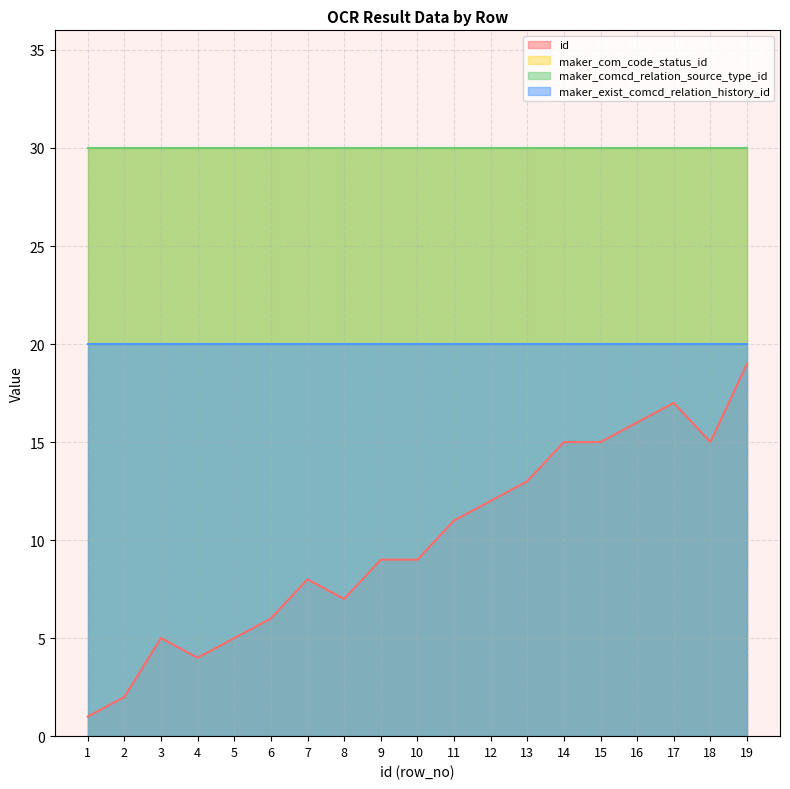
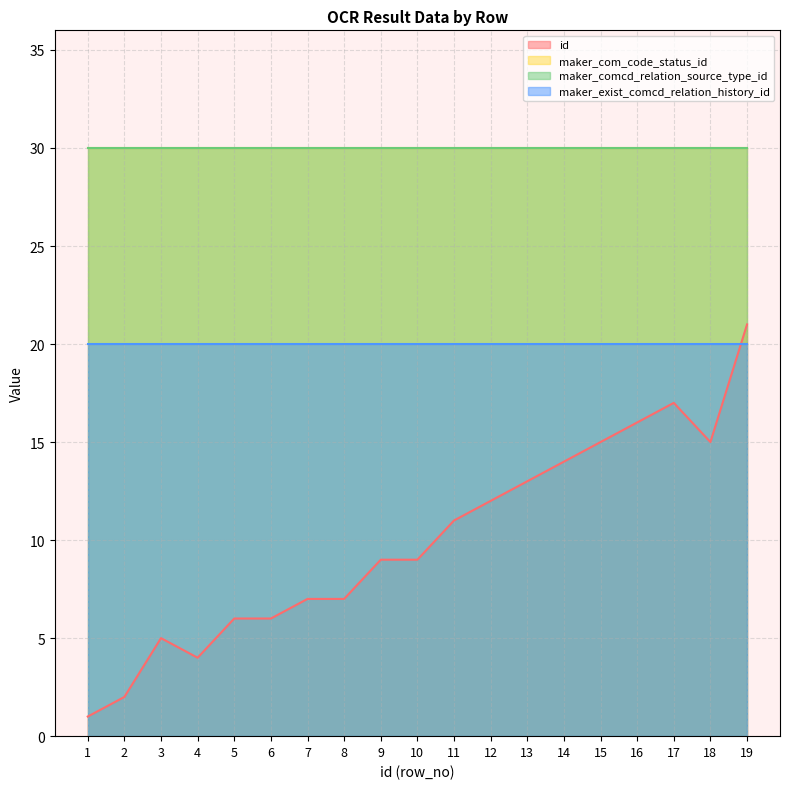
  {
    "id": {
      "1": 1,
      "2": 2,
      "3": 5,
      "4": 4,
-     "5": 5,
+     "5": 6,
      "6": 6,
-     "7": 8,
+     "7": 7,
      "8": 7,
      "9": 9,
      "10": 9,
      "11": 11,
      "12": 12,
      "13": 13,
-     "14": 15,
+     "14": 14,
      "15": 15,
      "16": 16,
      "17": 17,
      "18": 15,
-     "19": 19
+     "19": 21
    },
    "maker_comcd_relation_source_type_id": {
      "1": 30,
      "2": 30,
      "3": 30,
      "4": 30,
      "5": 30,
      "6": 30,
      "7": 30,
      "8": 30,
      "9": 30,
      "10": 30,
      "11": 30,
      "12": 30,
      "13": 30,
      "14": 30,
      "15": 30,
      "16": 30,
      "17": 30,
      "18": 30,
      "19": 30
    },
    "maker_exist_comcd_relation_history_id": {
      "1": 20,
      "2": 20,
      "3": 20,
      "4": 20,
      "5": 20,
      "6": 20,
      "7": 20,
      "8": 20,
      "9": 20,
      "10": 20,
      "11": 20,
      "12": 20,
      "13": 20,
      "14": 20,
      "15": 20,
      "16": 20,
      "17": 20,
      "18": 20,
      "19": 20
    }
  }
